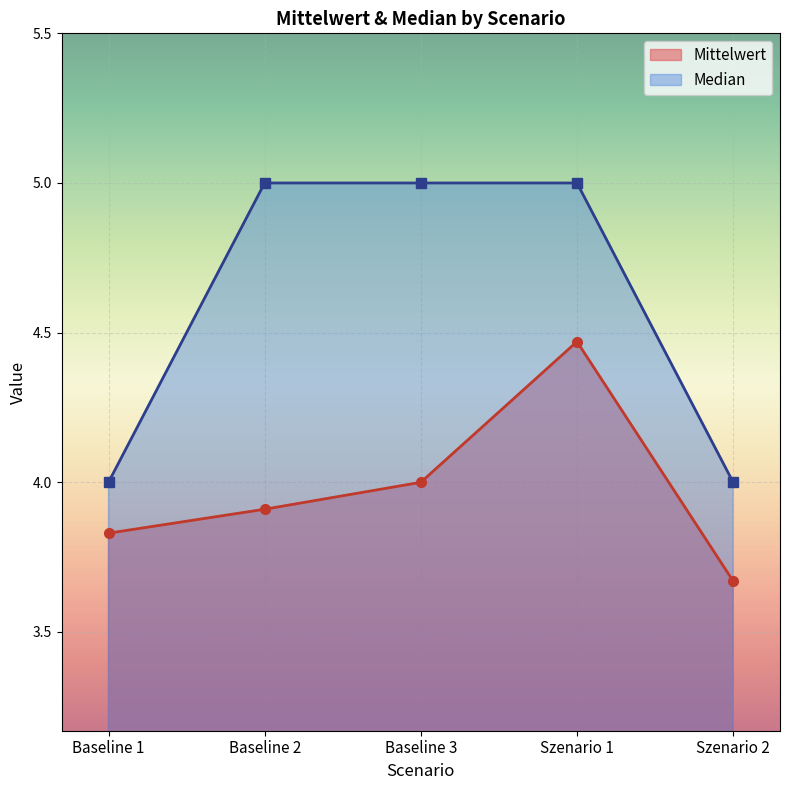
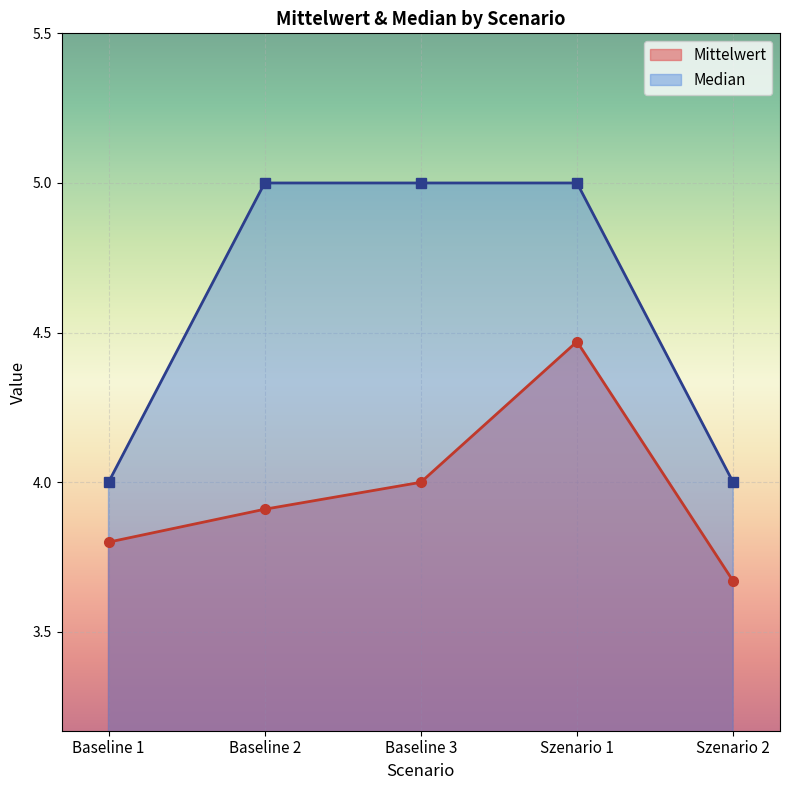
  {
    "Mittelwert": {
-     "Baseline 1": 3.83,
+     "Baseline 1": 3.80,
      "Baseline 2": 3.91,
      "Baseline 3": 4.00,
      "Szenario 1": 4.47,
      "Szenario 2": 3.67
    },
    "Median": {
      "Baseline 1": 4.00,
      "Baseline 2": 5.00,
      "Baseline 3": 5.00,
      "Szenario 1": 5.00,
      "Szenario 2": 4.00
    }
  }
